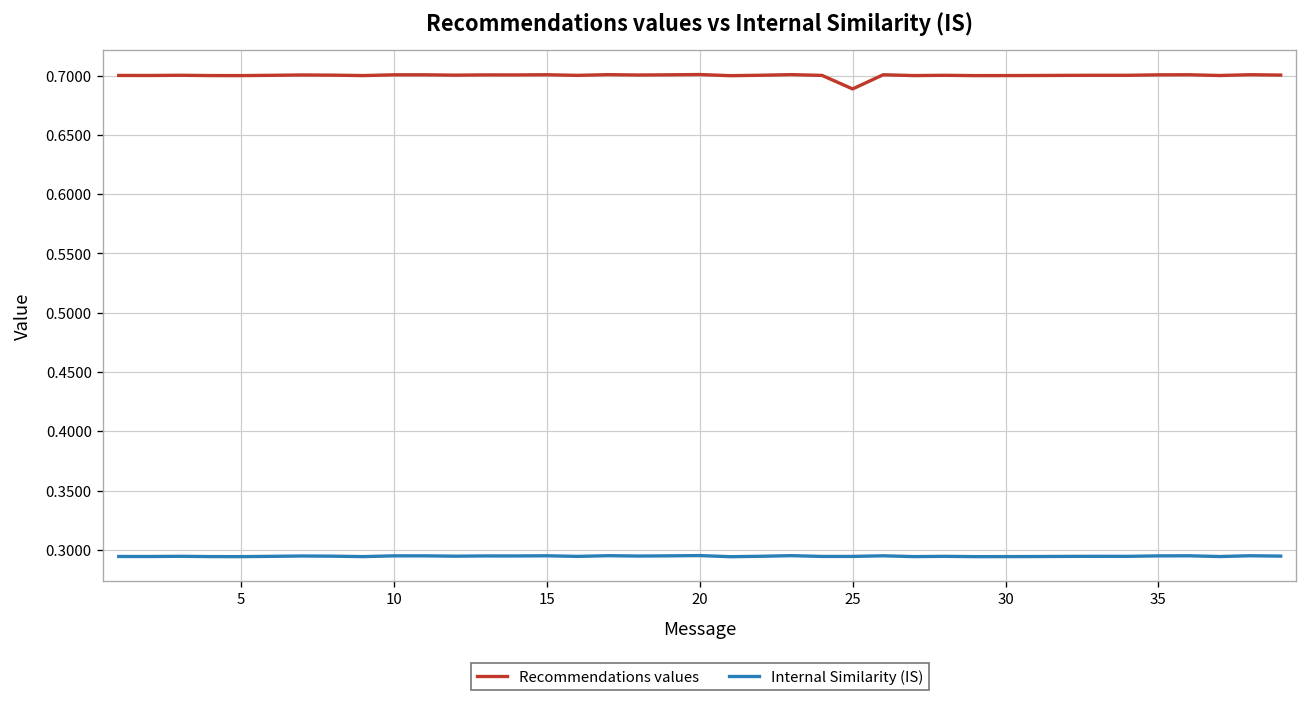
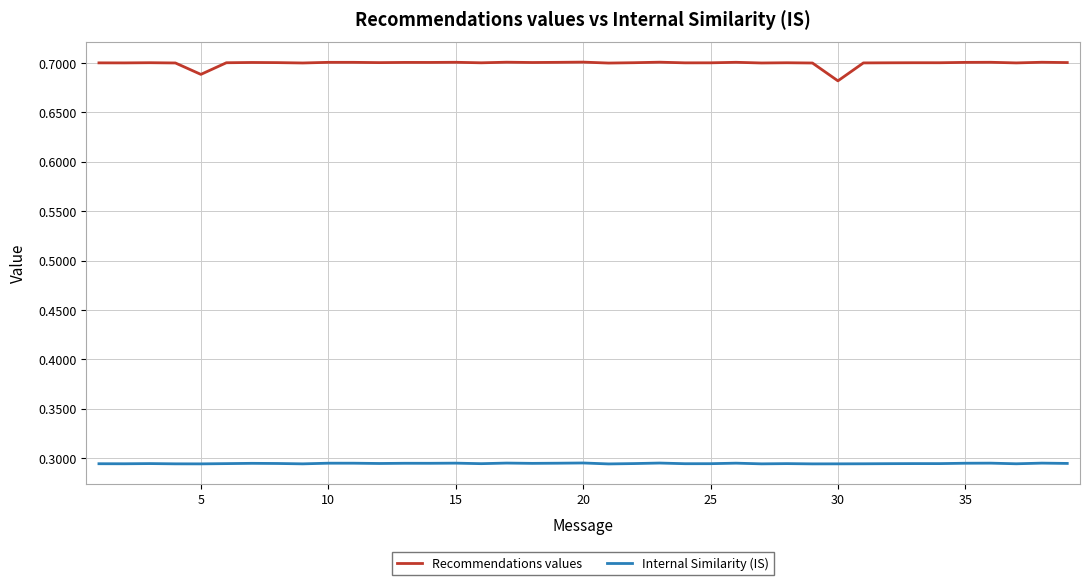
  {
    "Recommendations values": {
-     "5": 0.70,
+     "5": 0.69,
      "10": 0.70,
      "15": 0.70,
      "20": 0.70,
-     "25": 0.69,
-     "30": 0.70,
+     "25": 0.70,
+     "30": 0.68,
      "35": 0.70
    },
    "Internal Similarity (IS)": {
      "5": 0.29,
      "10": 0.29,
      "15": 0.29,
      "20": 0.30,
      "25": 0.29,
      "30": 0.29,
      "35": 0.29
    }
  }
